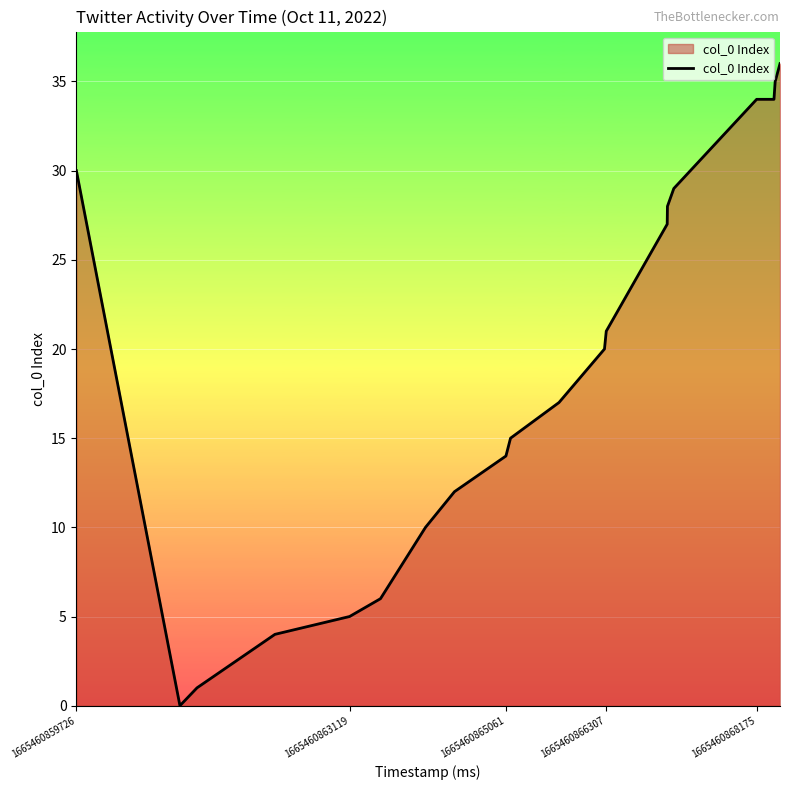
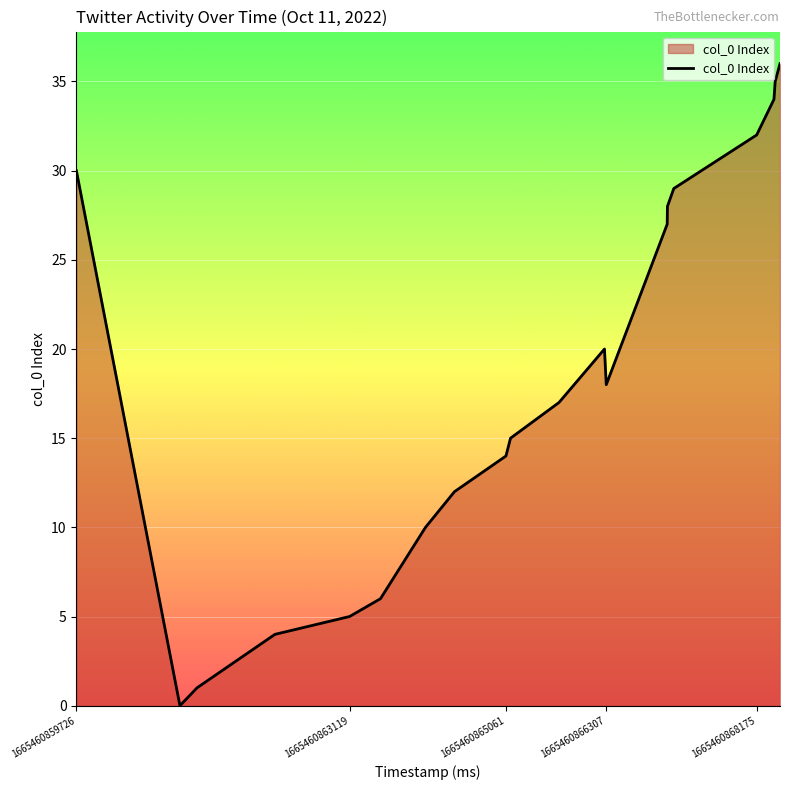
  {
    "1665460859726": 30,
    "1665460863119": 5,
    "1665460865061": 14,
-   "1665460866307": 21,
-   "1665460868175": 34
+   "1665460866307": 18,
+   "1665460868175": 32
  }
